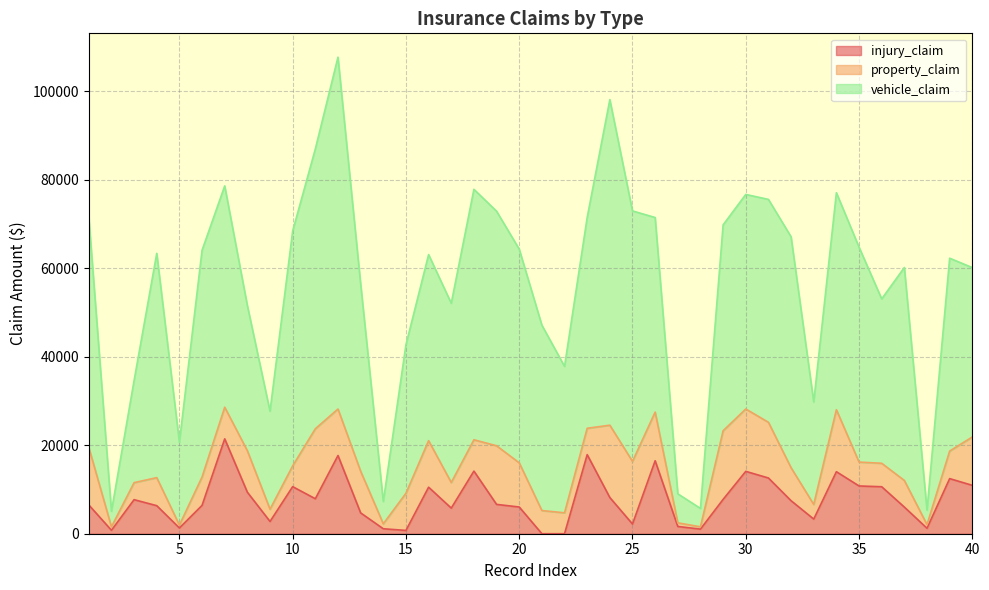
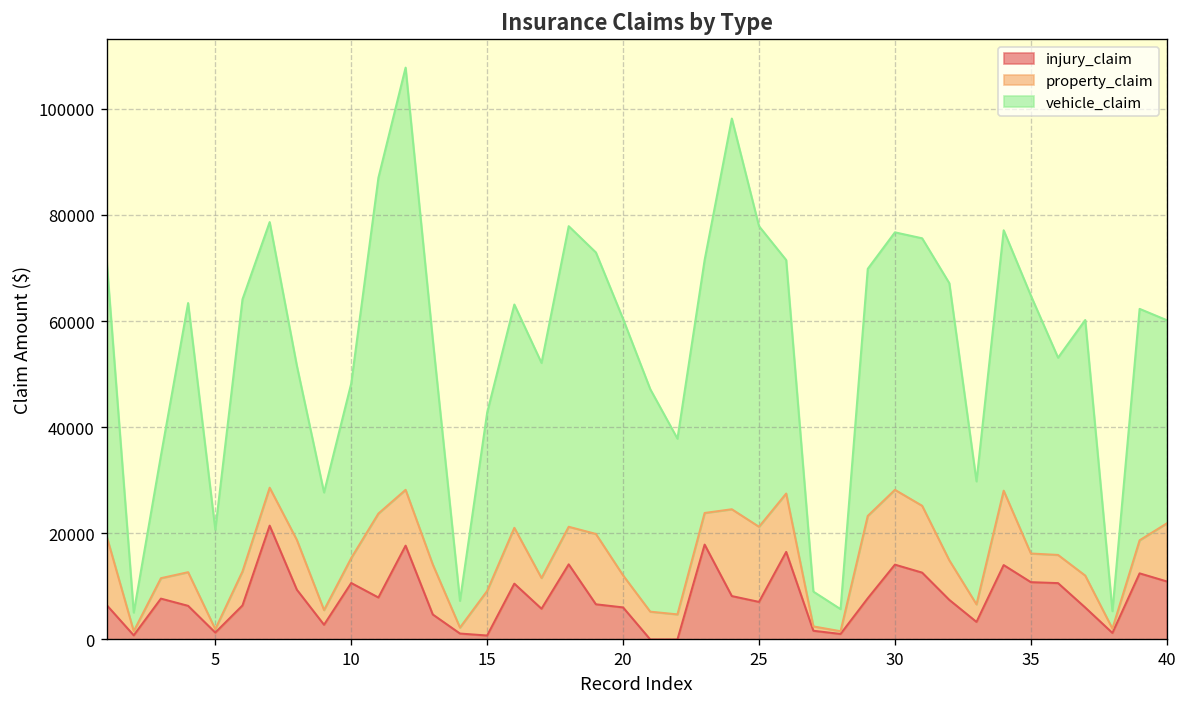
  {
    "injury_claim": {
      "5": 1000,
      "10": 11000,
      "15": 1000,
      "20": 6000,
-     "25": 2000,
+     "25": 7000,
      "30": 14000,
      "35": 11000,
      "40": 11000
    },
    "property_claim": {
      "5": 1000,
      "10": 5000,
      "15": 8000,
-     "20": 10000,
+     "20": 6000,
      "25": 14000,
      "30": 14000,
      "35": 5000,
      "40": 11000
    },
    "vehicle_claim": {
      "5": 19000,
-     "10": 53000,
+     "10": 33000,
      "15": 34000,
      "20": 48000,
      "25": 57000,
      "30": 49000,
      "35": 49000,
      "40": 38000
    }
  }
